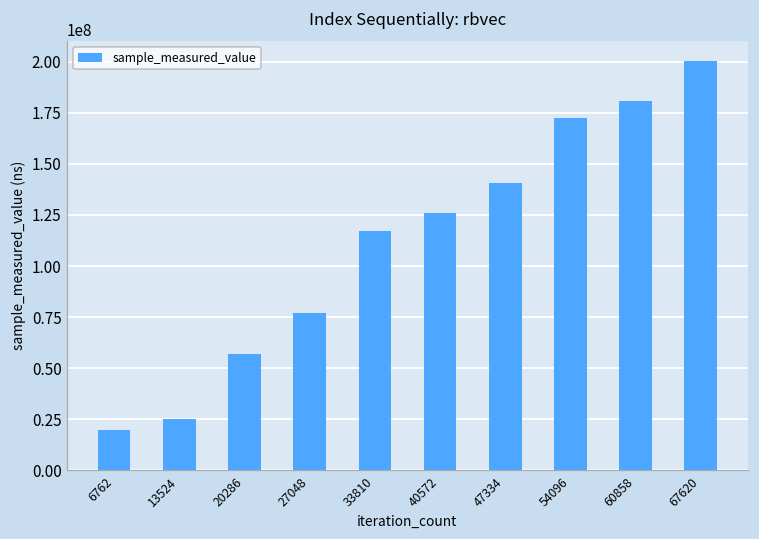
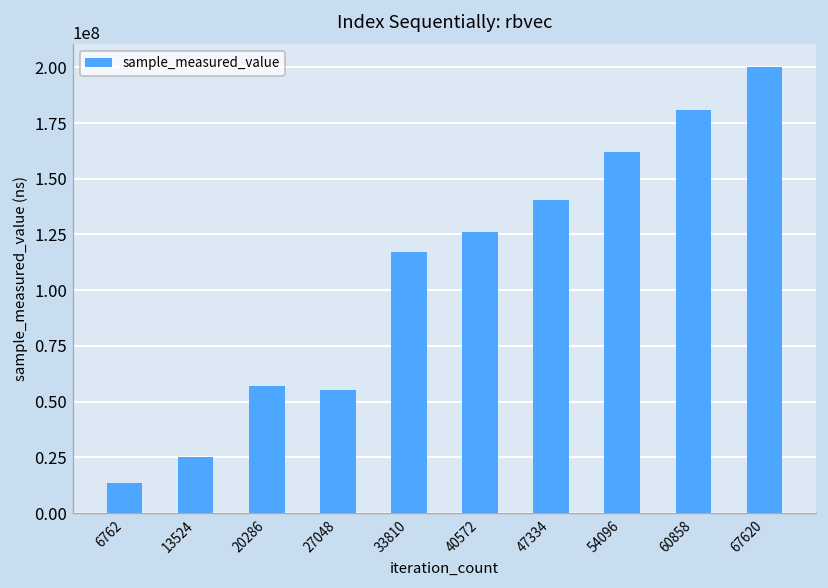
  {
-   "6762": 20000000,
+   "6762": 13000000,
    "13524": 25000000,
    "20286": 57000000,
-   "27048": 77000000,
+   "27048": 55000000,
    "33810": 117000000,
    "40572": 126000000,
    "47334": 140000000,
-   "54096": 173000000,
+   "54096": 162000000,
    "60858": 181000000,
    "67620": 200000000
  }
